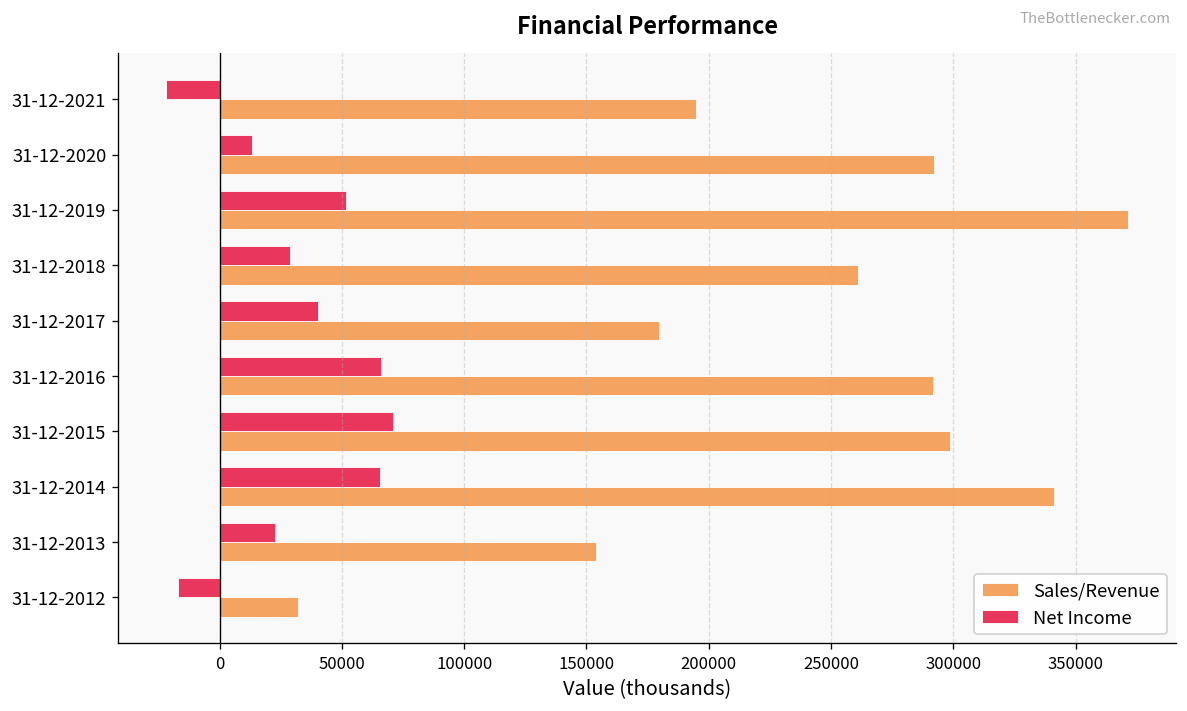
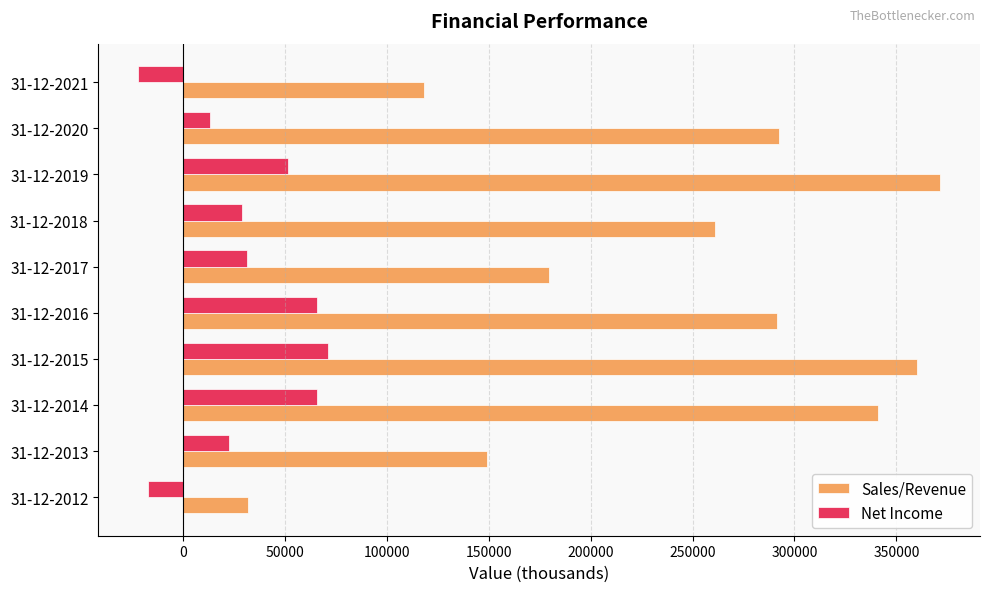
  {
    "Sales/Revenue": {
-     "31-12-2021": 195000,
+     "31-12-2021": 118000,
      "31-12-2020": 292000,
      "31-12-2019": 371000,
      "31-12-2018": 261000,
      "31-12-2017": 180000,
      "31-12-2016": 291000,
-     "31-12-2015": 299000,
+     "31-12-2015": 360000,
      "31-12-2014": 341000,
-     "31-12-2013": 154000,
+     "31-12-2013": 149000,
      "31-12-2012": 32000
    },
    "Net Income": {
      "31-12-2021": -22000,
      "31-12-2020": 13000,
      "31-12-2019": 52000,
      "31-12-2018": 29000,
-     "31-12-2017": 40000,
+     "31-12-2017": 31000,
      "31-12-2016": 66000,
      "31-12-2015": 71000,
      "31-12-2014": 66000,
      "31-12-2013": 23000,
      "31-12-2012": -17000
    }
  }
